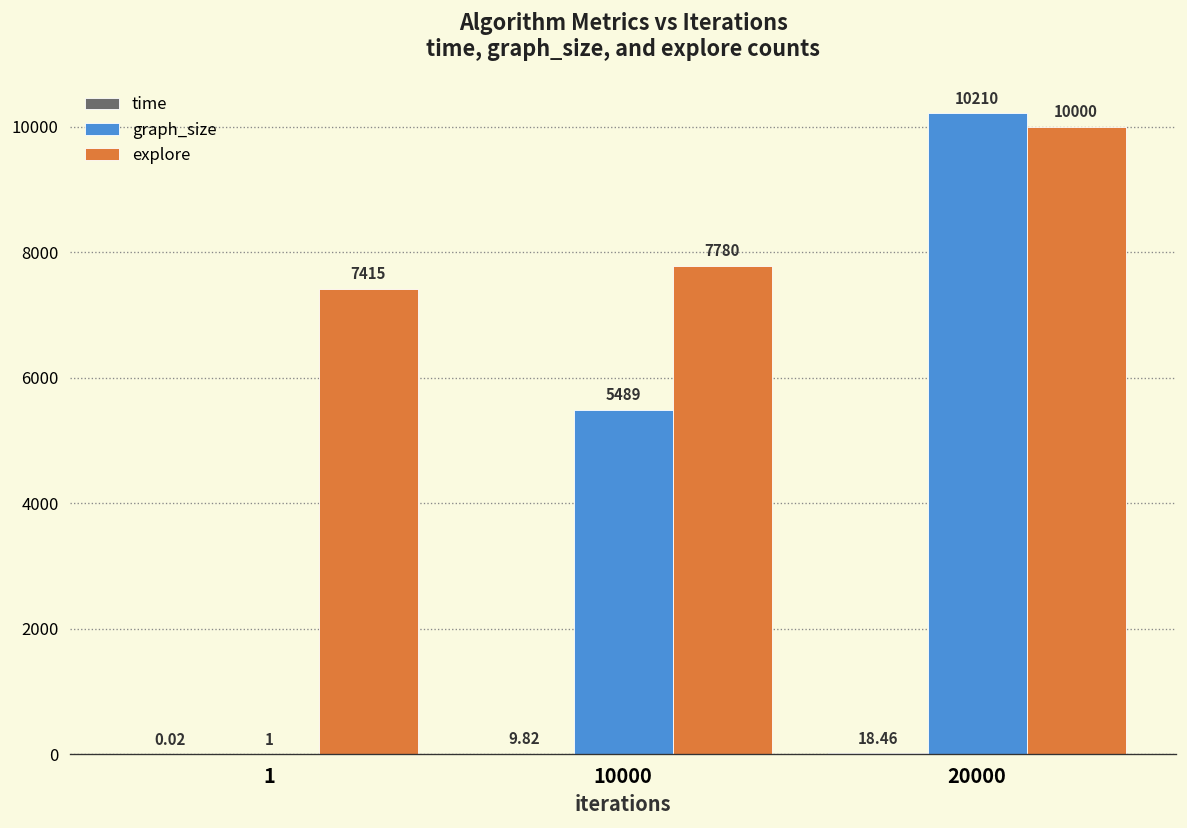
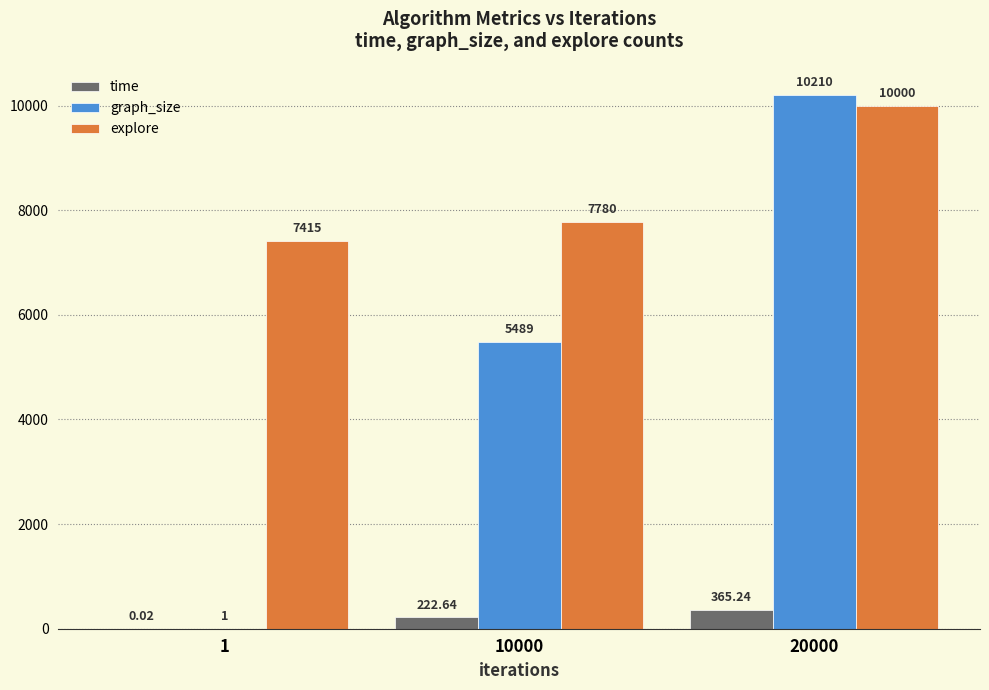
  {
    "time": {
      "1": 0.02,
-     "10000": 9.82,
-     "20000": 18.46
+     "10000": 222.64,
+     "20000": 365.24
    },
    "graph_size": {
      "1": 1,
      "10000": 5489,
      "20000": 10210
    },
    "explore": {
      "1": 7415,
      "10000": 7780,
      "20000": 10000
    }
  }
